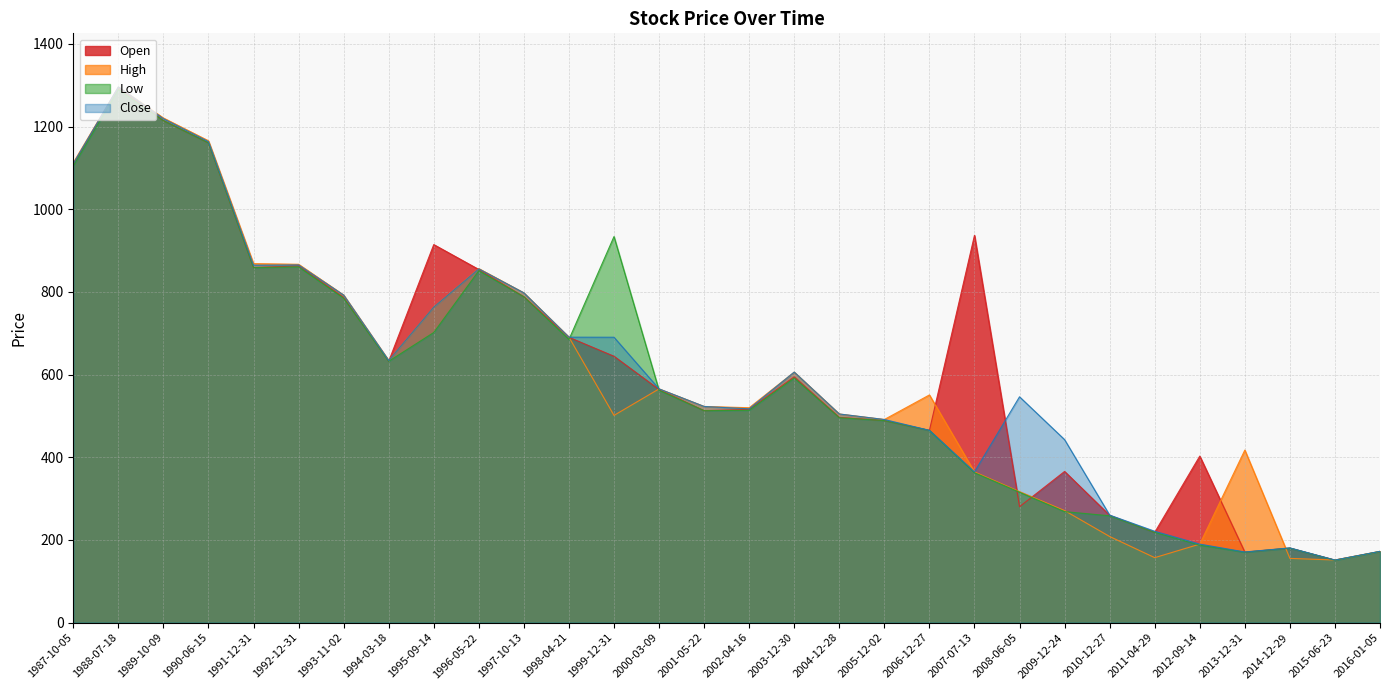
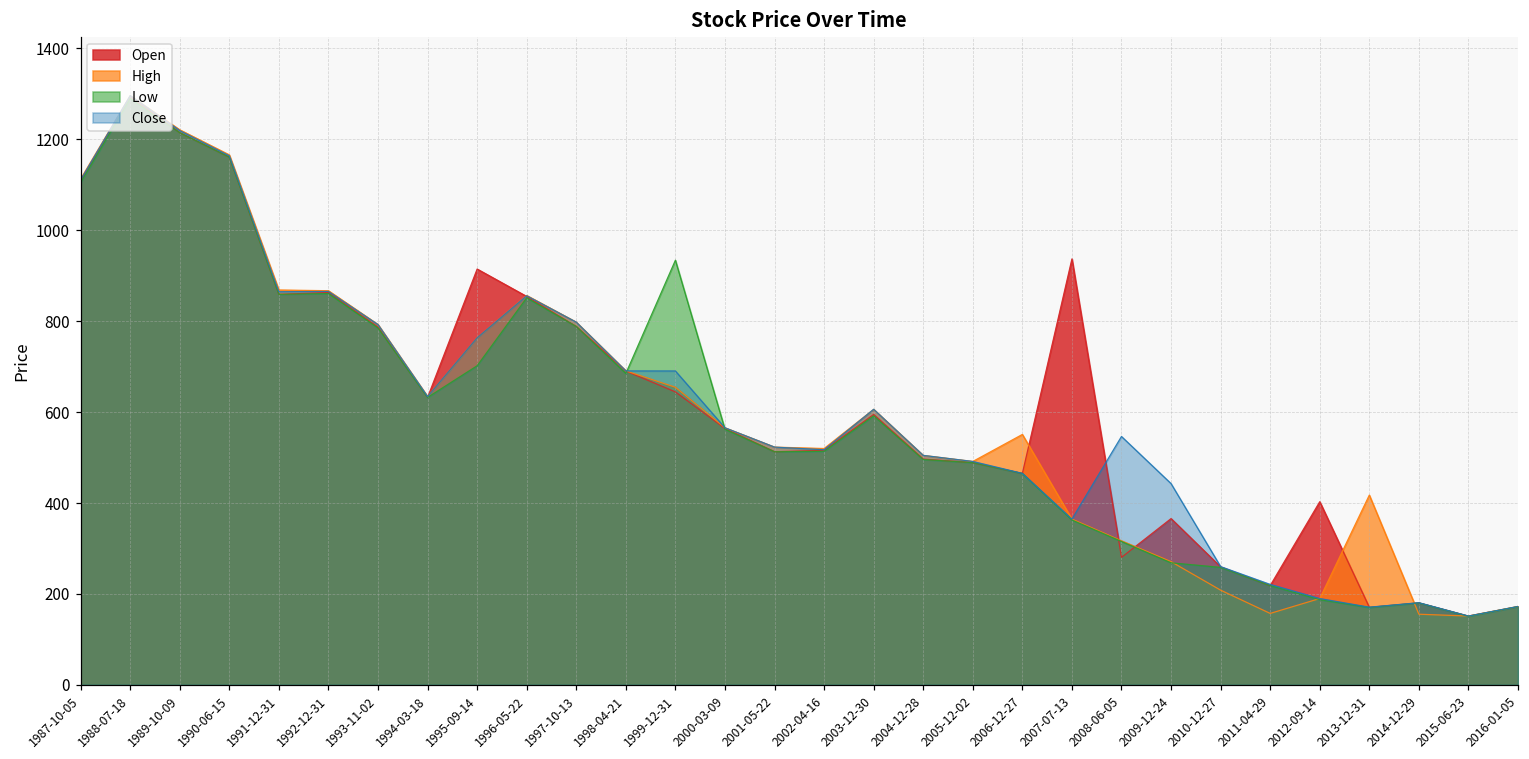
  {
    "Open": {
      "1995-09-14": 910,
      "1999-12-31": 640,
      "2007-07-13": 940,
      "2008-06-05": 280,
      "2009-12-24": 370,
      "2012-09-14": 400
    },
    "High": {
-     "1999-12-31": 500,
+     "1999-12-31": 650,
      "2006-12-27": 550,
      "2010-12-27": 210,
      "2011-04-29": 160,
      "2013-12-31": 420,
      "2014-12-29": 160
    },
    "Low": {
      "1995-09-14": 700,
      "1999-12-31": 930
    },
    "Close": {
      "1999-12-31": 690,
      "2008-06-05": 550,
      "2009-12-24": 440
    }
  }
